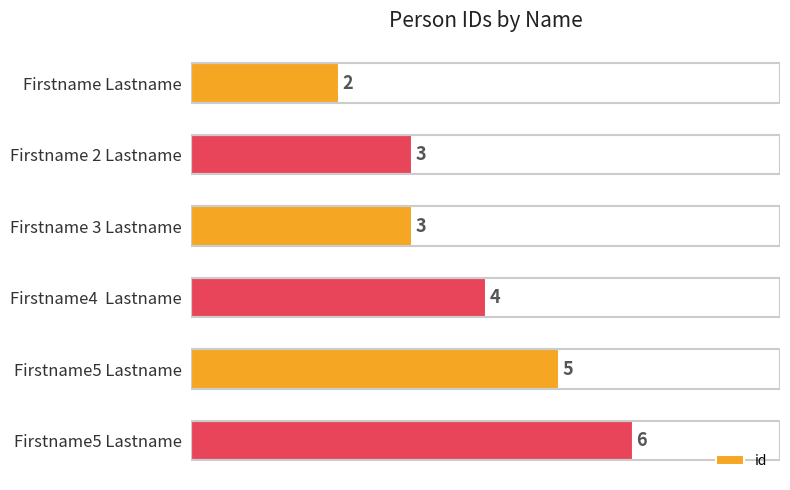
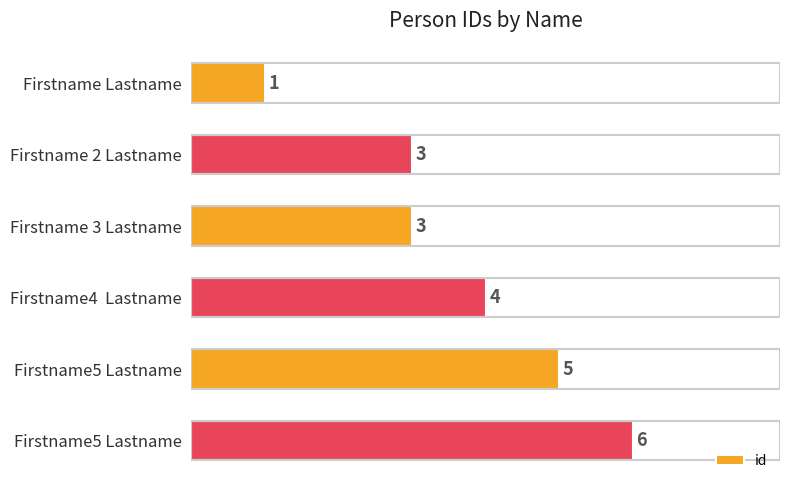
  {
-   "Firstname Lastname": 2,
+   "Firstname Lastname": 1,
    "Firstname 2 Lastname": 3,
    "Firstname 3 Lastname": 3,
    "Firstname4 Lastname": 4
  }
